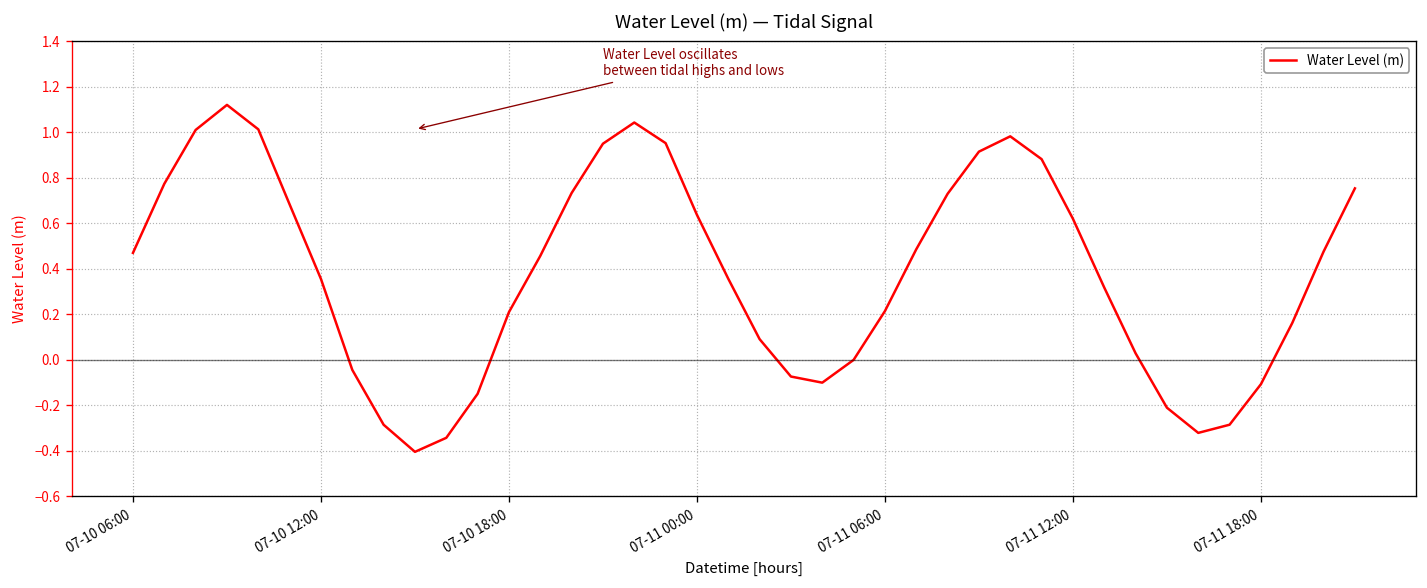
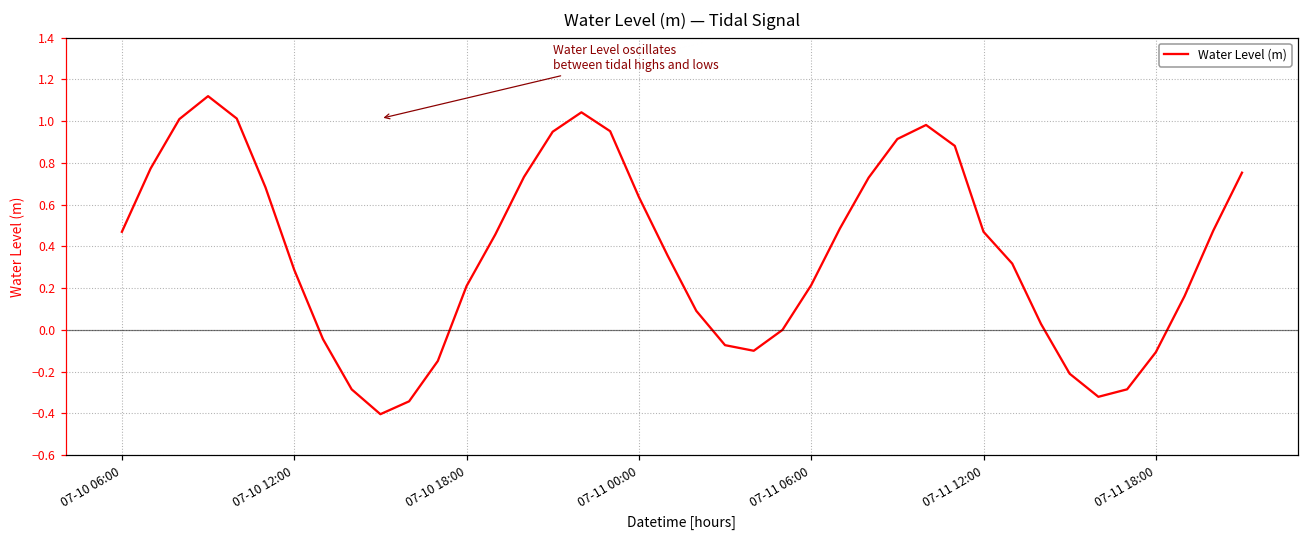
  {
    "07-10 06:00": 0.47,
-   "07-10 12:00": 0.36,
+   "07-10 12:00": 0.29,
    "07-10 18:00": 0.21,
    "07-11 00:00": 0.64,
    "07-11 06:00": 0.21,
-   "07-11 12:00": 0.62,
+   "07-11 12:00": 0.47,
    "07-11 18:00": -0.11
  }
